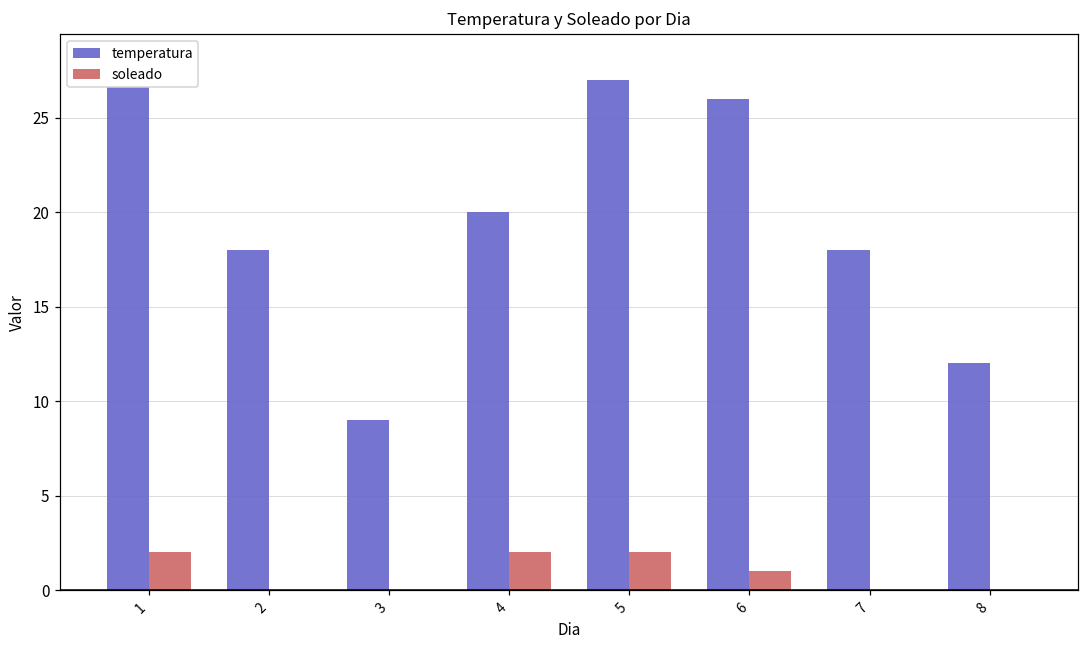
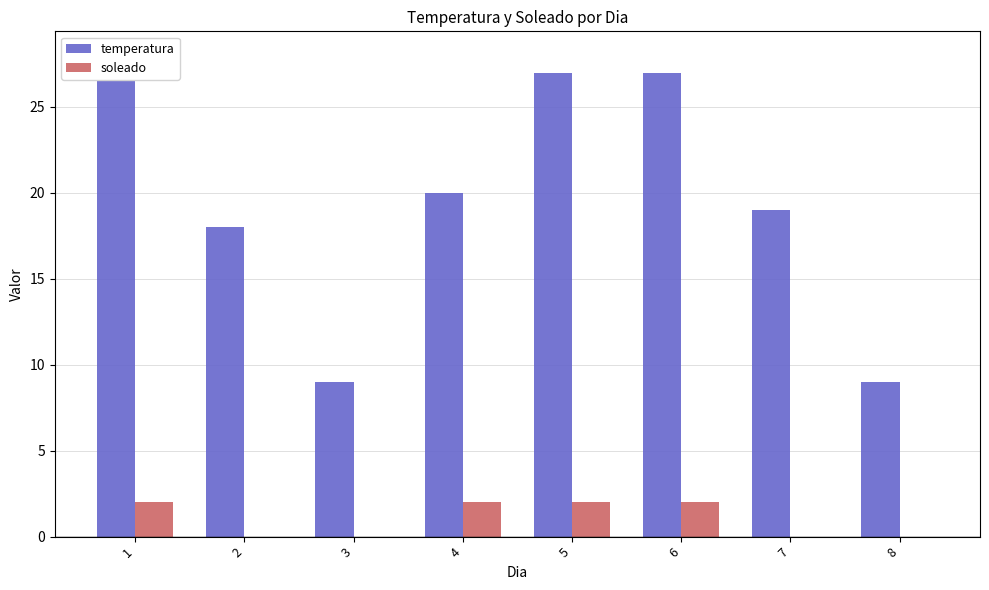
  {
    "temperatura": {
      "2": 18,
      "3": 9,
      "4": 20,
      "5": 27,
-     "6": 26,
-     "7": 18,
-     "8": 12
+     "6": 27,
+     "7": 19,
+     "8": 9
    },
    "soleado": {
      "1": 2,
      "2": 0,
      "3": 0,
      "4": 2,
      "5": 2,
-     "6": 1,
+     "6": 2,
      "7": 0,
      "8": 0
    }
  }
